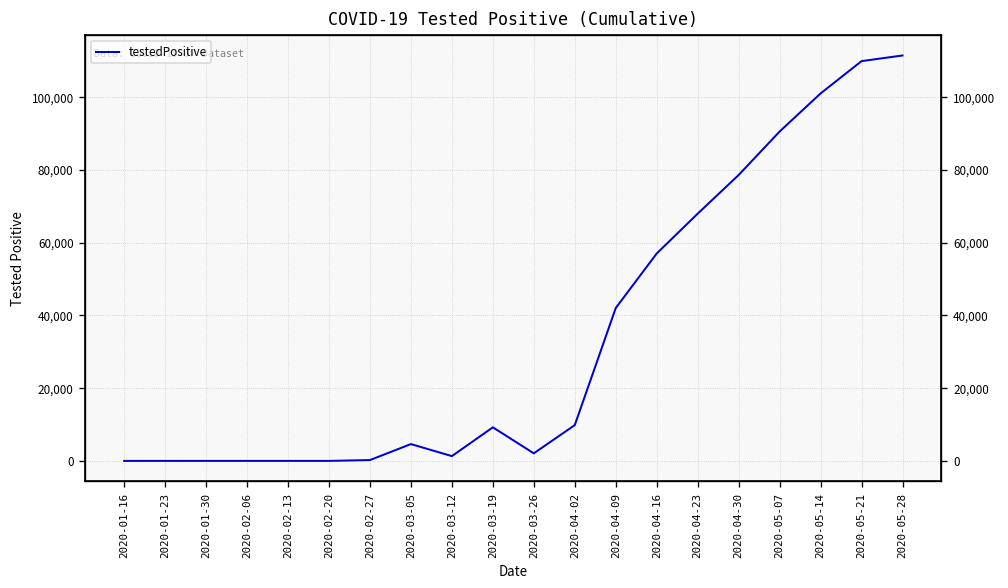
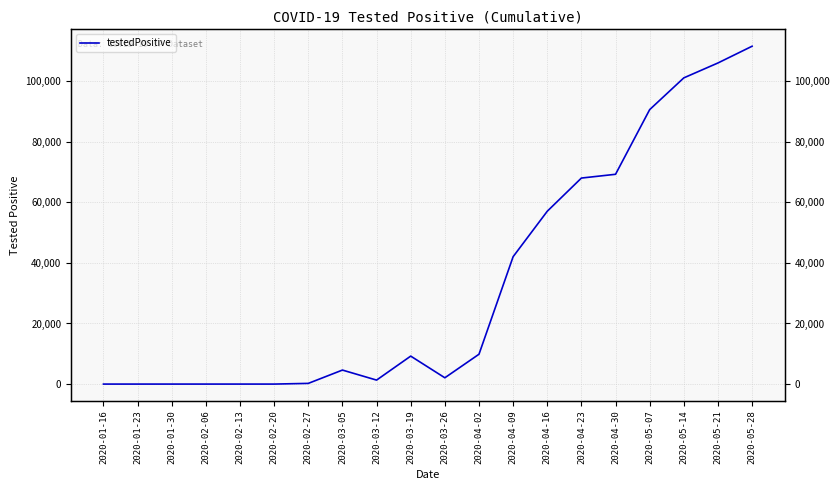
  {
    "2020-01-16": "0",
    "2020-01-23": "0",
    "2020-01-30": "0",
    "2020-02-06": "0",
    "2020-02-13": "0",
    "2020-02-20": "0",
    "2020-02-27": "0",
    "2020-03-05": "5,000",
    "2020-03-12": "1,000",
    "2020-03-19": "9,000",
    "2020-03-26": "2,000",
    "2020-04-02": "10,000",
    "2020-04-09": "42,000",
    "2020-04-16": "57,000",
    "2020-04-23": "68,000",
-   "2020-04-30": "79,000",
+   "2020-04-30": "69,000",
    "2020-05-07": "91,000",
    "2020-05-14": "101,000",
-   "2020-05-21": "110,000",
+   "2020-05-21": "106,000",
    "2020-05-28": "112,000"
  }
